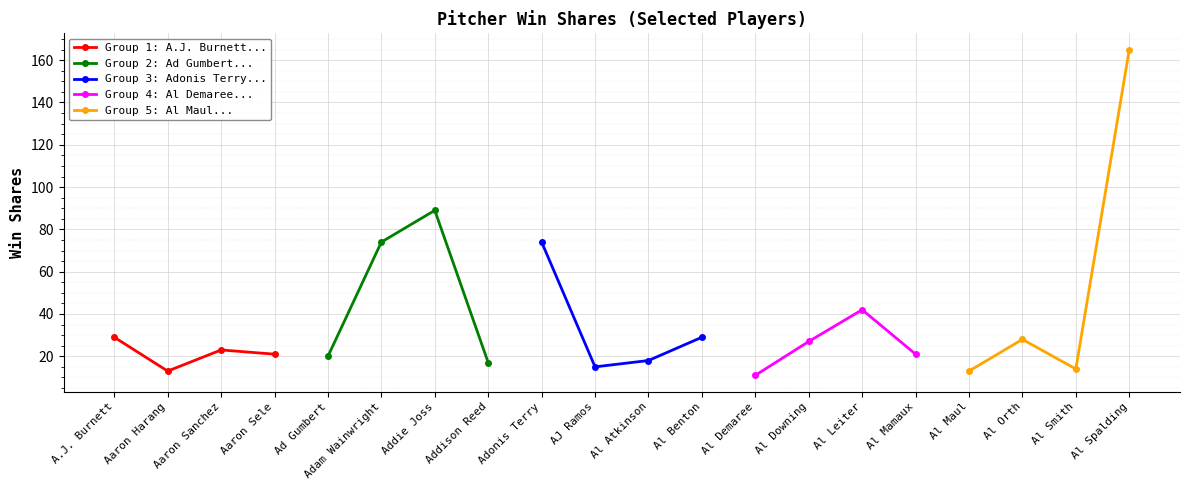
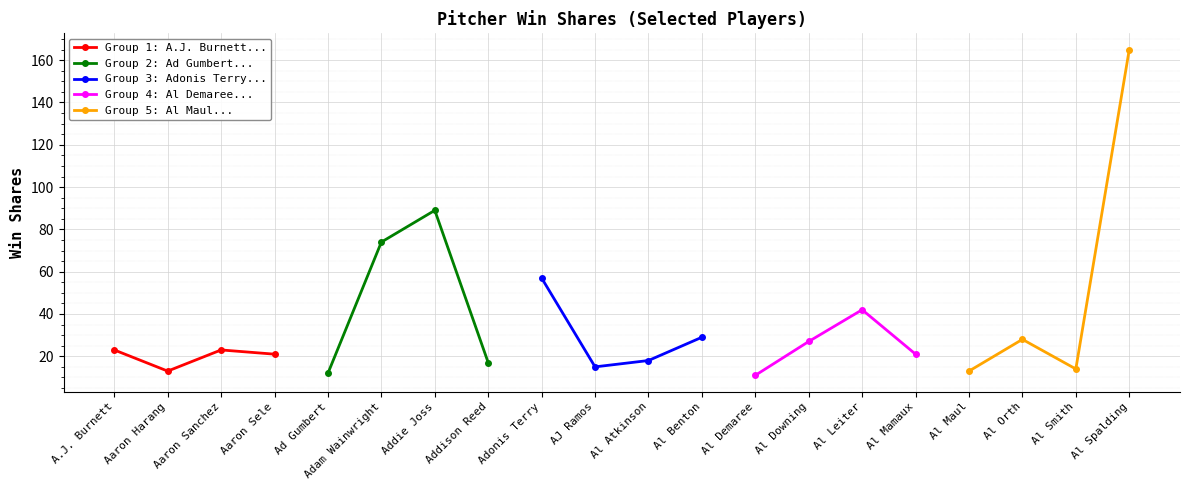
  {
    "Group 1: A.J. Burnett...": {
-     "A.J. Burnett": 29,
+     "A.J. Burnett": 23,
      "Aaron Harang": 13,
      "Aaron Sanchez": 23,
      "Aaron Sele": 21
    },
    "Group 2: Ad Gumbert...": {
-     "Ad Gumbert": 20,
+     "Ad Gumbert": 12,
      "Adam Wainwright": 74,
      "Addie Joss": 89,
      "Addison Reed": 17
    },
    "Group 3: Adonis Terry...": {
-     "Adonis Terry": 74,
+     "Adonis Terry": 57,
      "AJ Ramos": 15,
      "Al Atkinson": 18,
      "Al Benton": 29
    },
    "Group 4: Al Demaree...": {
      "Al Demaree": 11,
      "Al Downing": 27,
      "Al Leiter": 42,
      "Al Mamaux": 21
    },
    "Group 5: Al Maul...": {
      "Al Maul": 13,
      "Al Orth": 28,
      "Al Smith": 14,
      "Al Spalding": 165
    }
  }
